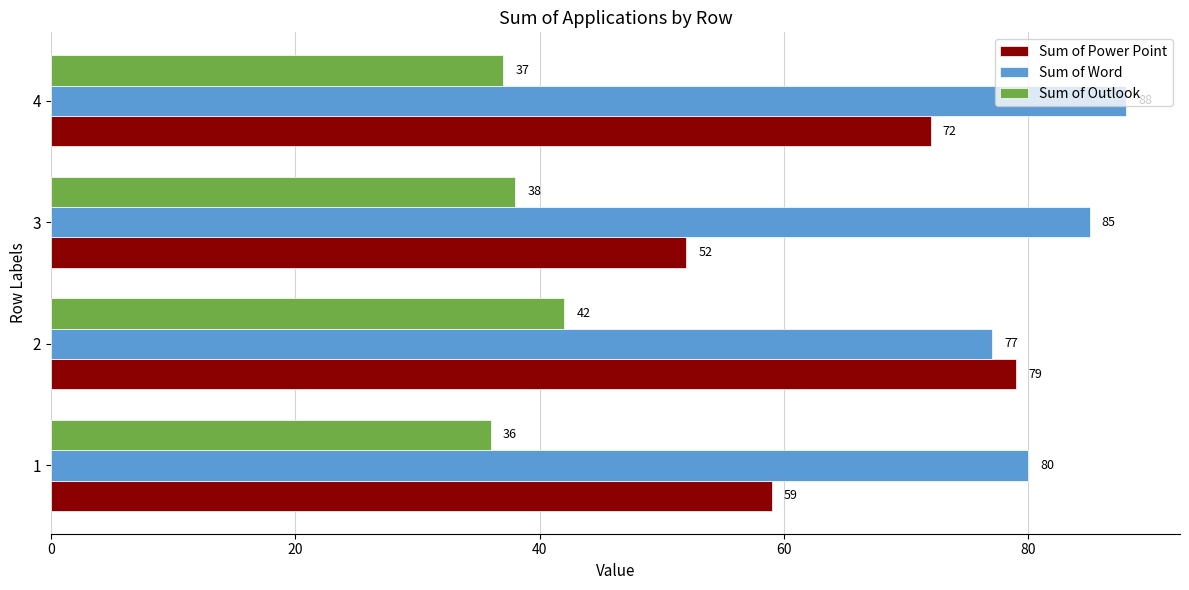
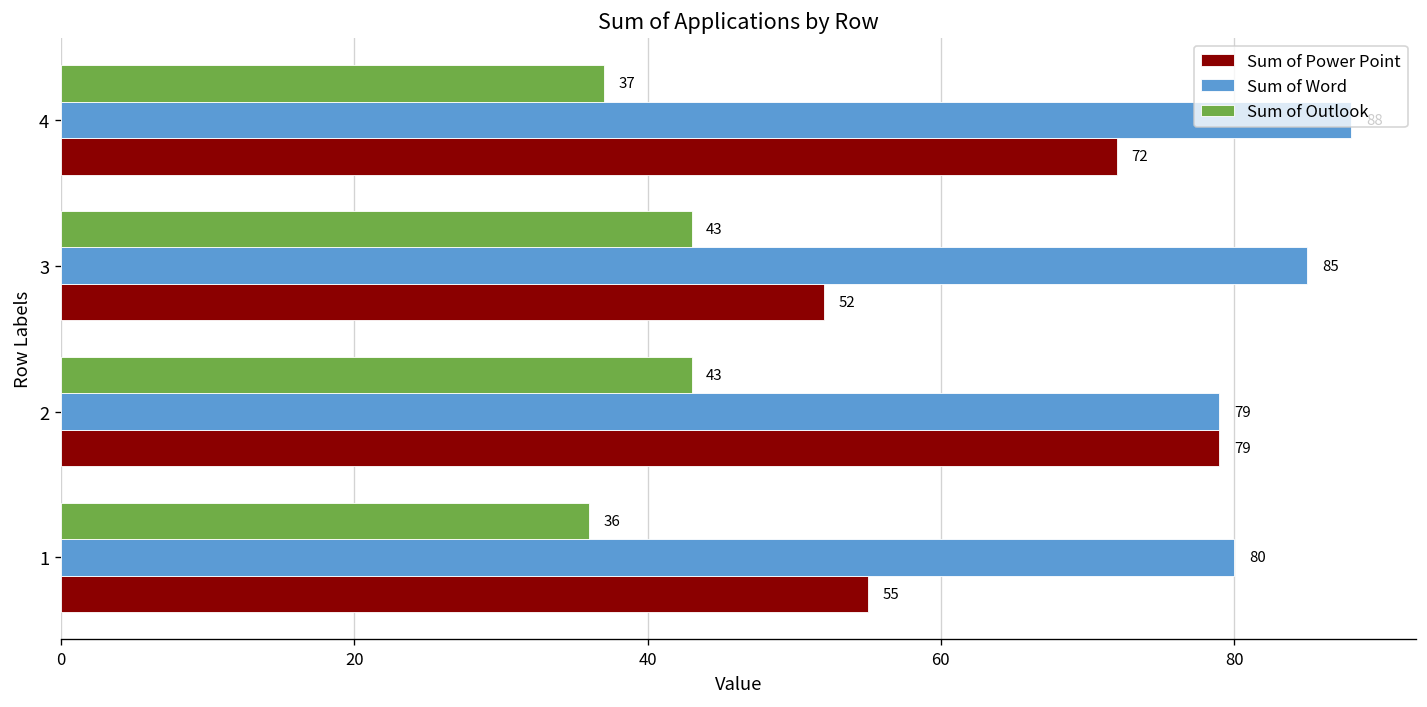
  {
    "Sum of Power Point": {
      "4": 72,
      "3": 52,
      "2": 79,
-     "1": 59
+     "1": 55
    },
    "Sum of Word": {
      "3": 85,
-     "2": 77,
+     "2": 79,
      "1": 80
    },
    "Sum of Outlook": {
      "4": 37,
-     "3": 38,
-     "2": 42,
+     "3": 43,
+     "2": 43,
      "1": 36
    }
  }
